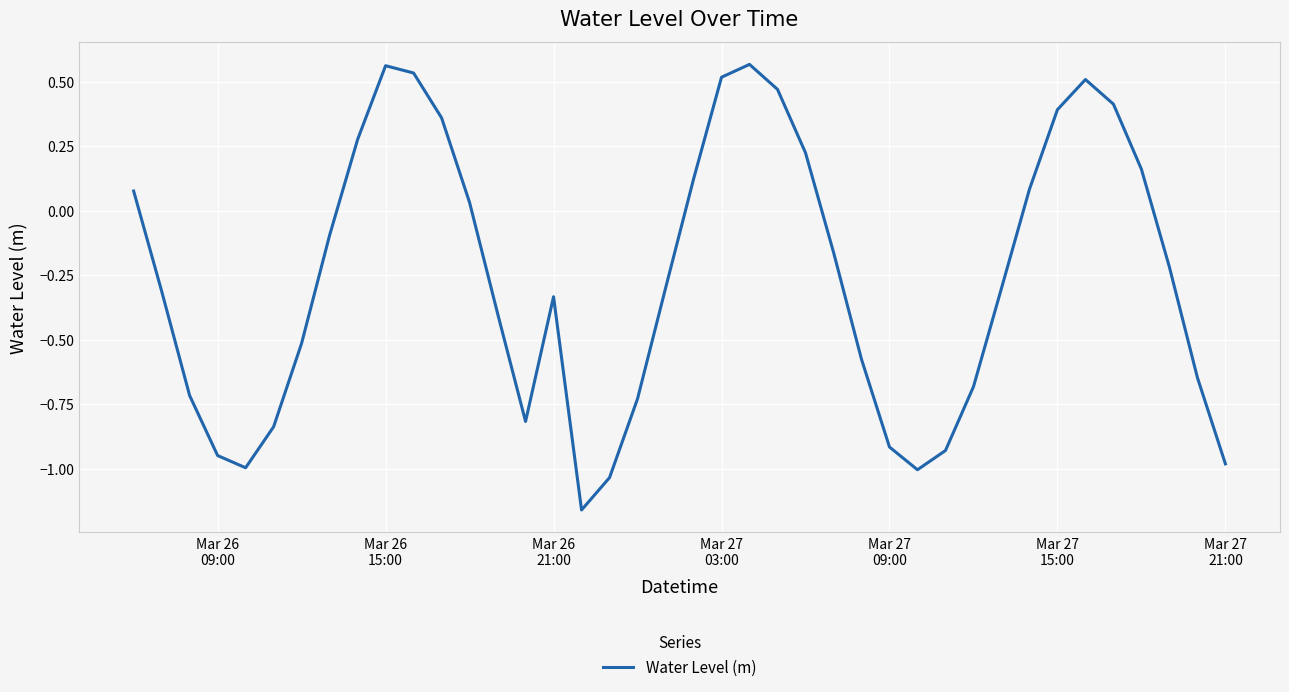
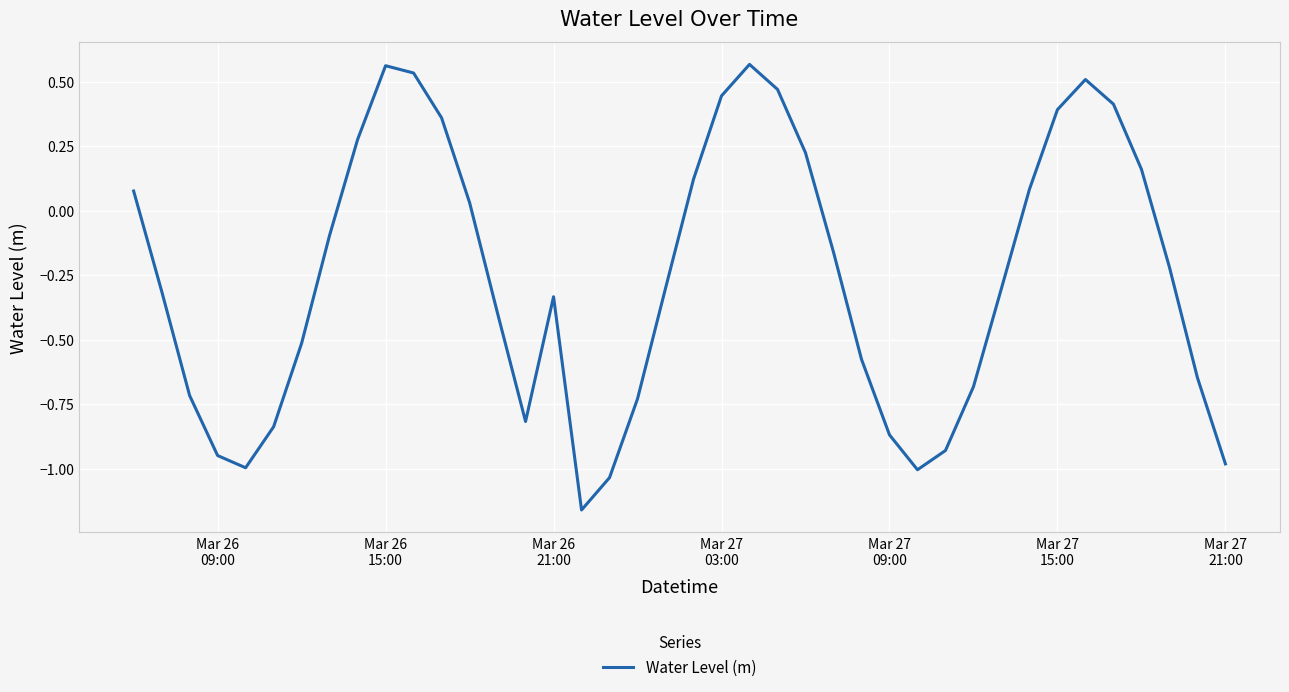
  {
    "Mar 26 09:00": -0.95,
    "Mar 26 15:00": 0.56,
    "Mar 26 21:00": -0.33,
-   "Mar 27 03:00": 0.52,
-   "Mar 27 09:00": -0.92,
+   "Mar 27 03:00": 0.45,
+   "Mar 27 09:00": -0.87,
    "Mar 27 15:00": 0.39,
    "Mar 27 21:00": -0.98
  }
